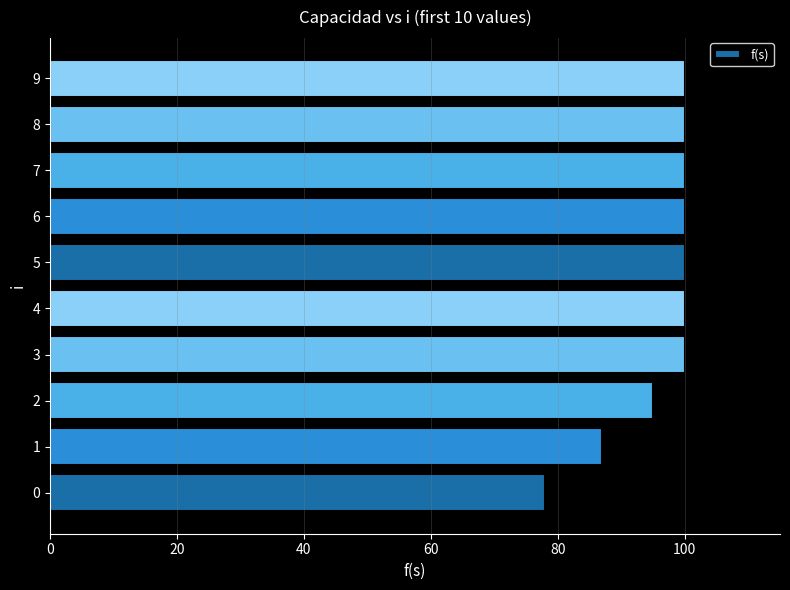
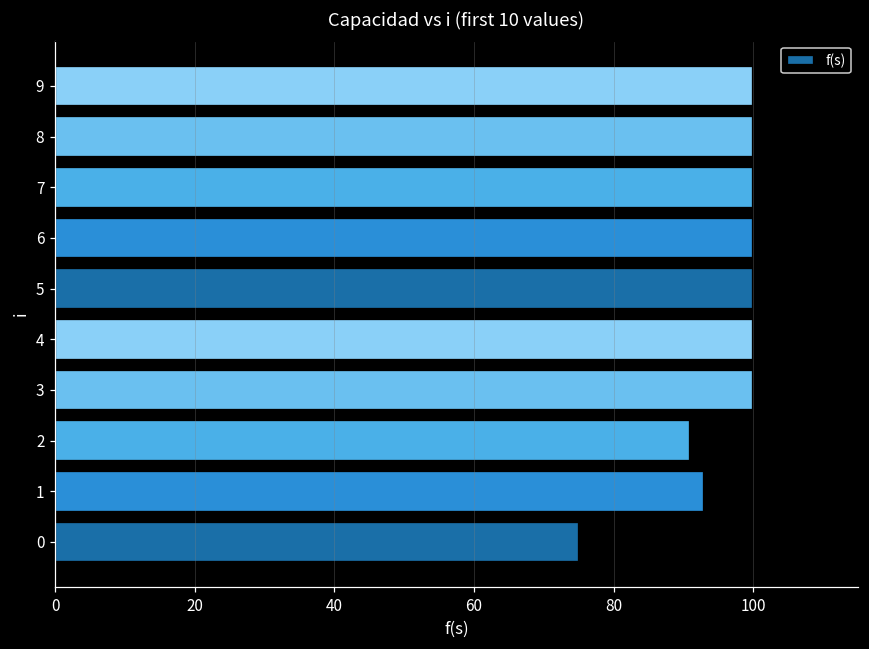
  {
    "9": 100,
    "8": 100,
    "7": 100,
    "6": 100,
    "5": 100,
    "4": 100,
    "3": 100,
-   "2": 95,
-   "1": 87,
-   "0": 78
+   "2": 91,
+   "1": 93,
+   "0": 75
  }
